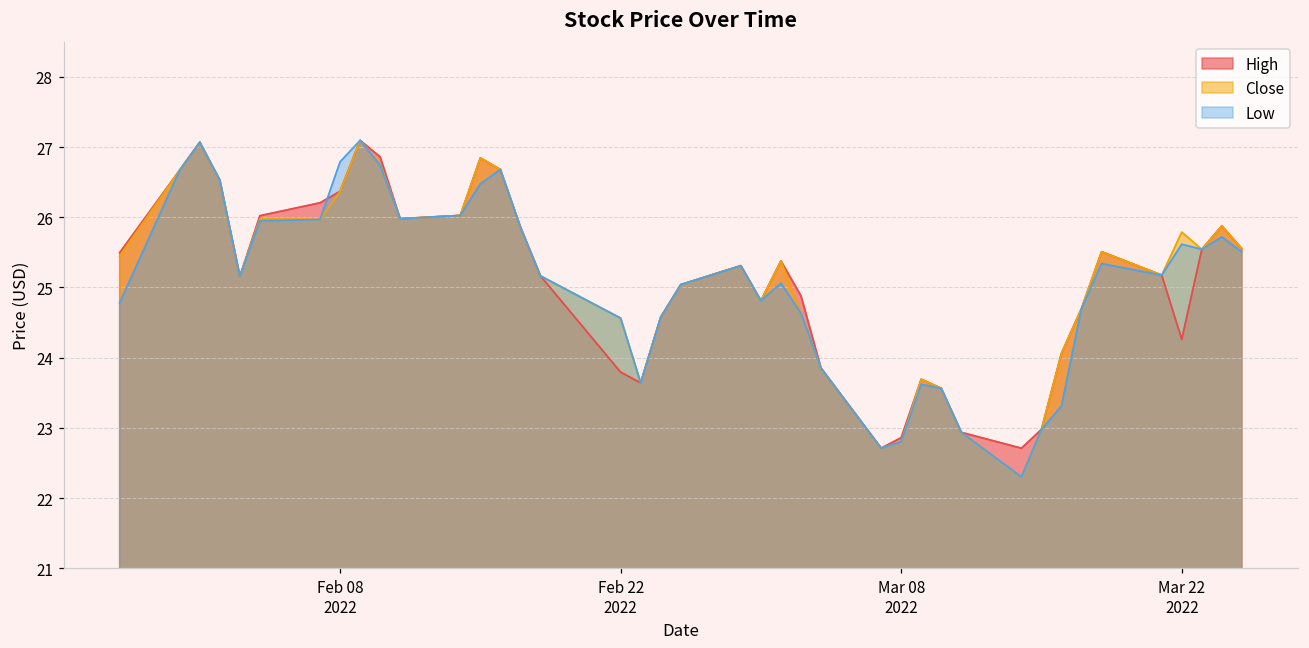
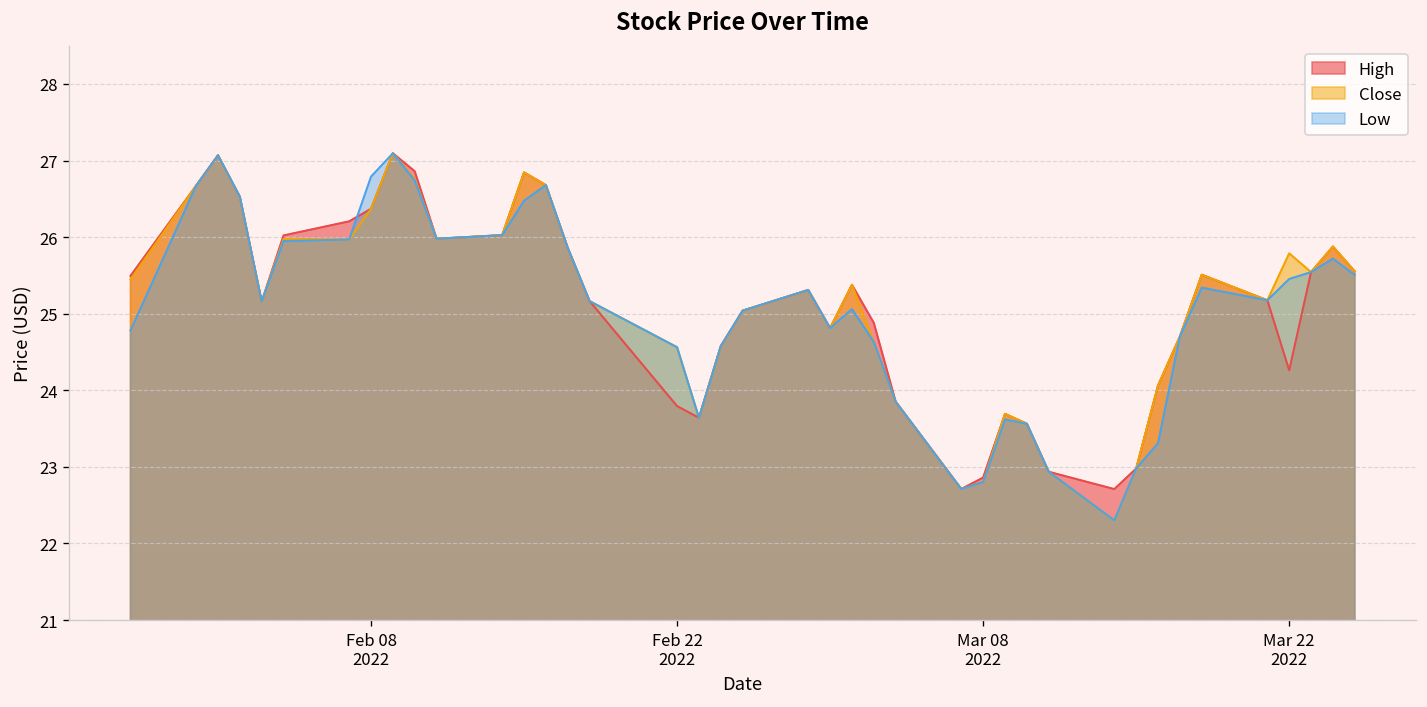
  {
    "High": {
      "Feb 22 2022": 23.8,
      "Mar 08 2022": 22.9,
      "Mar 22 2022": 24.3
    },
    "Close": {
      "Mar 22 2022": 25.8
    },
    "Low": {
      "Feb 08 2022": 26.8,
-     "Mar 22 2022": 25.6
+     "Mar 22 2022": 25.5
    }
  }
